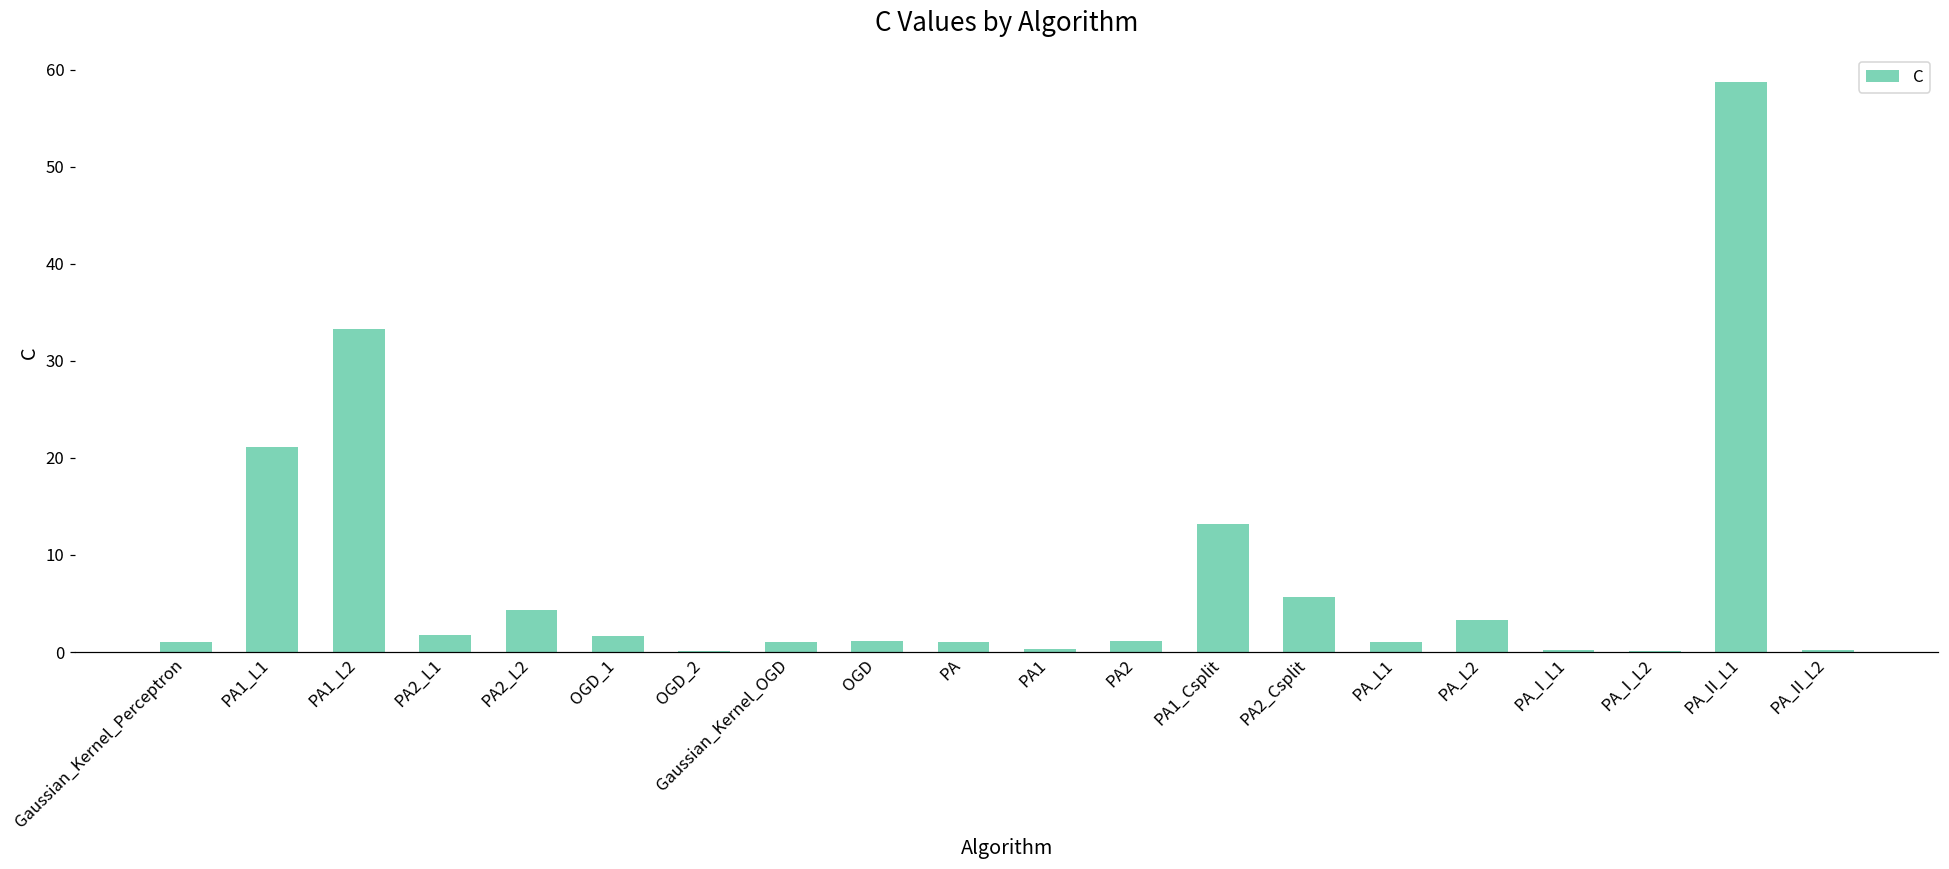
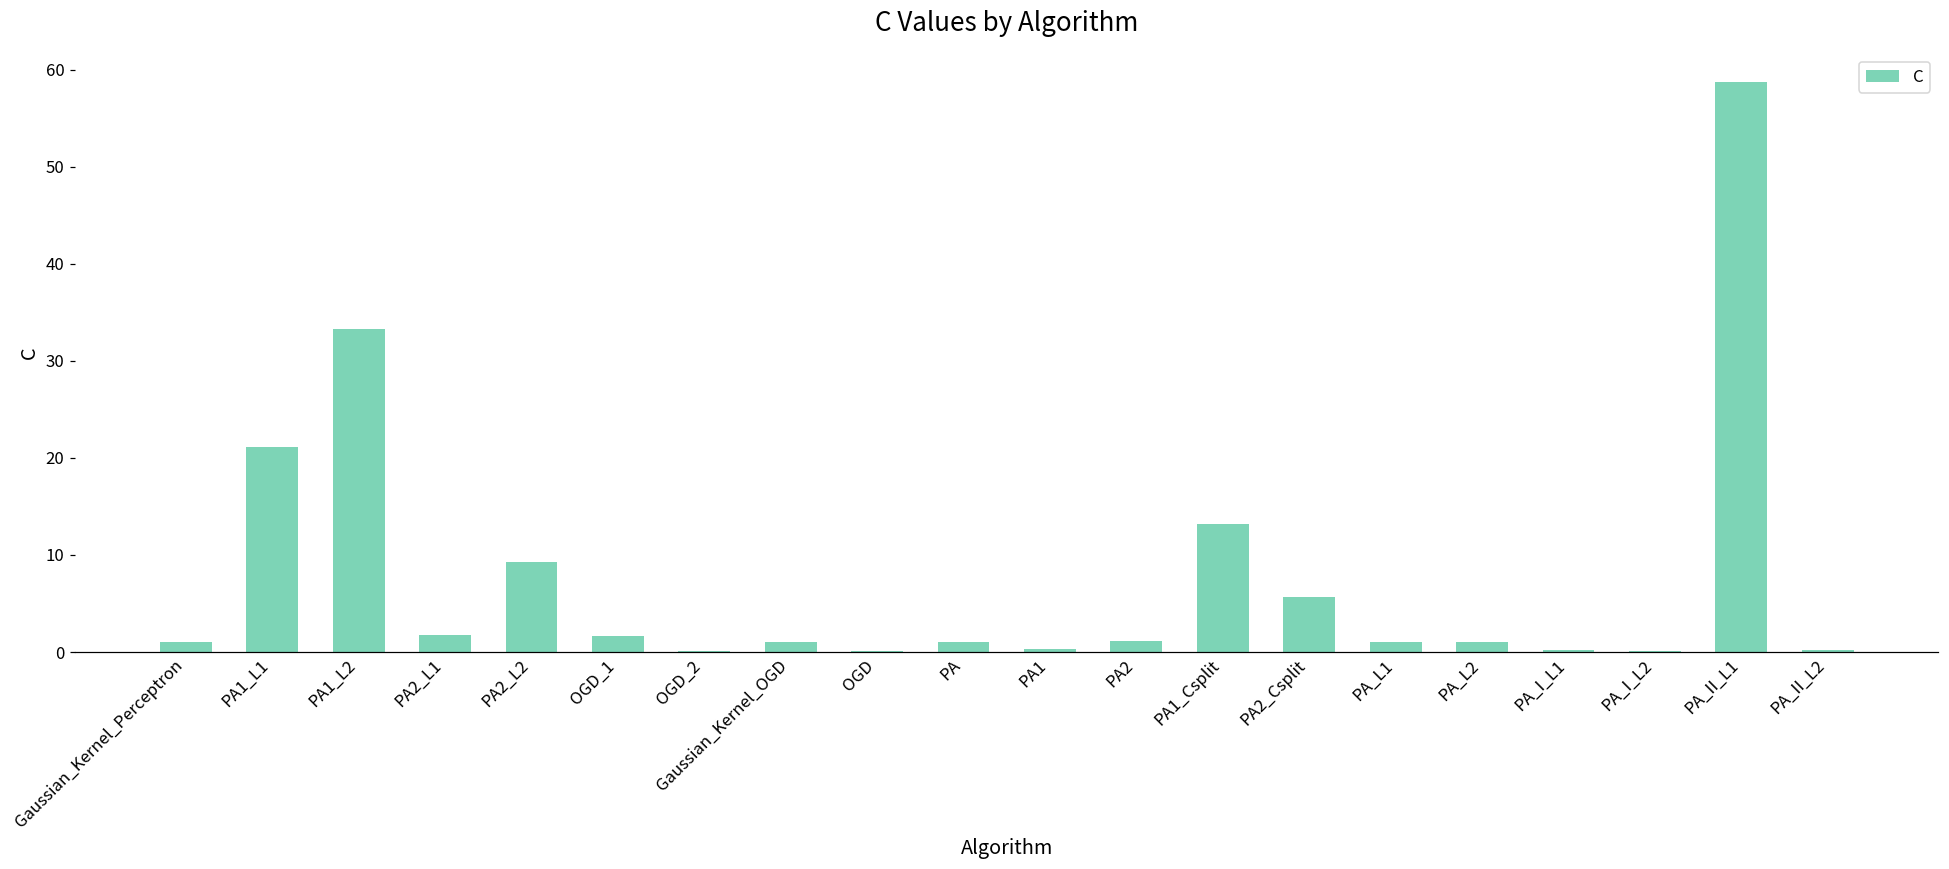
  {
    "Gaussian_Kernel_Perceptron": 1,
    "PA1_L1": 21,
    "PA1_L2": 33,
    "PA2_L1": 2,
-   "PA2_L2": 4,
+   "PA2_L2": 9,
    "OGD_1": 2,
    "Gaussian_Kernel_OGD": 1,
-   "OGD": 1,
+   "OGD": 0,
    "PA": 1,
    "PA1": 0,
    "PA2": 1,
    "PA1_Csplit": 13,
    "PA2_Csplit": 6,
    "PA_L1": 1,
-   "PA_L2": 3,
+   "PA_L2": 1,
    "PA_II_L1": 59
  }
